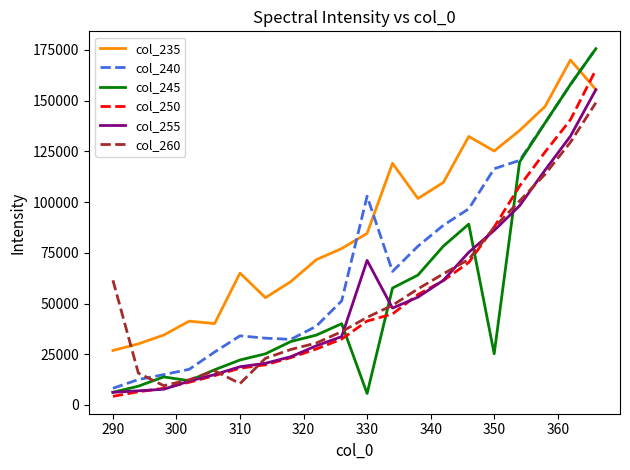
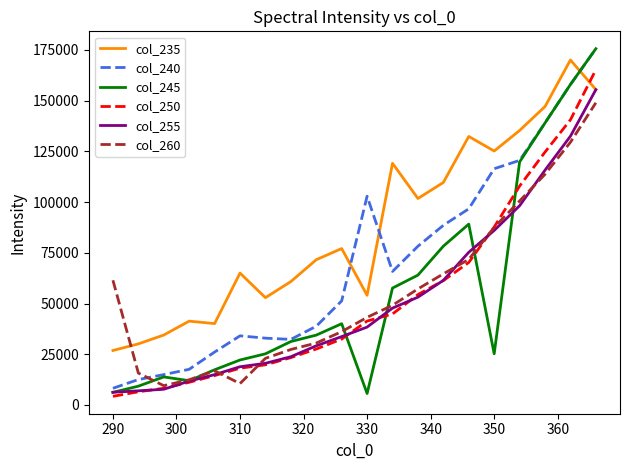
  {
    "col_235": {
      "290": 27000,
      "310": 65000,
-     "330": 85000,
+     "330": 54000,
      "350": 125000
    },
    "col_240": {
      "290": 8000,
      "310": 34000,
      "330": 103000,
      "350": 116000
    },
    "col_245": {
      "310": 22000,
      "330": 6000,
      "350": 25000
    },
    "col_250": {
      "290": 4000,
      "330": 41000
    },
    "col_255": {
-     "330": 71000,
+     "330": 38000,
      "350": 86000
    },
    "col_260": {
      "290": 61000,
      "310": 11000,
      "330": 43000
    }
  }
